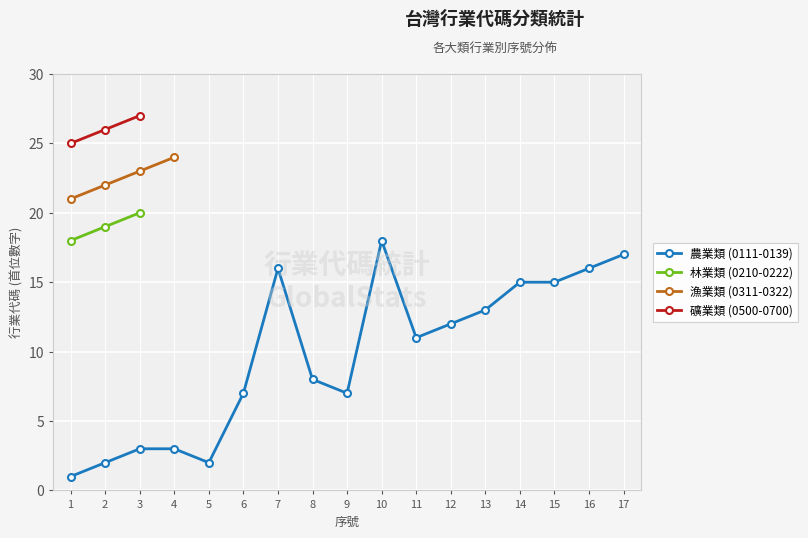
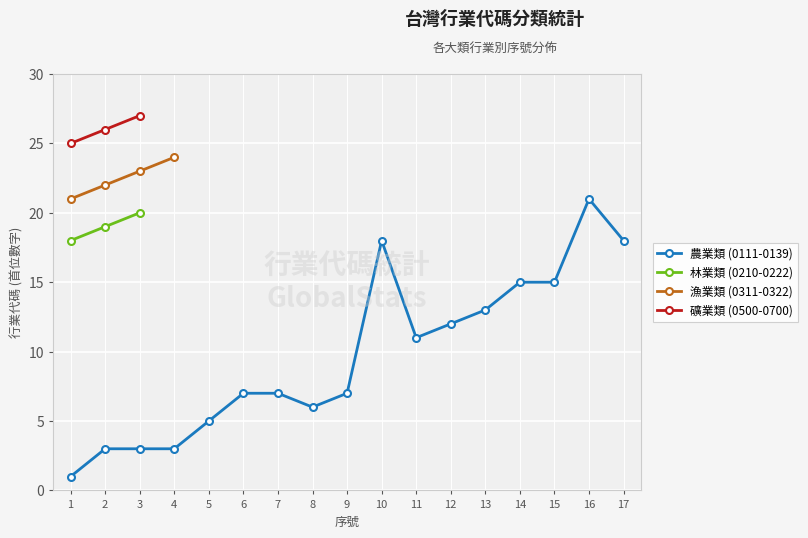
  {
    "農業類 (0111-0139)": {
      "1": 1,
-     "2": 2,
+     "2": 3,
      "3": 3,
      "4": 3,
-     "5": 2,
+     "5": 5,
      "6": 7,
-     "7": 16,
-     "8": 8,
+     "7": 7,
+     "8": 6,
      "9": 7,
      "10": 18,
      "11": 11,
      "12": 12,
      "13": 13,
      "14": 15,
      "15": 15,
-     "16": 16,
-     "17": 17
+     "16": 21,
+     "17": 18
    },
    "林業類 (0210-0222)": {
      "1": 18,
      "2": 19,
      "3": 20
    },
    "漁業類 (0311-0322)": {
      "1": 21,
      "2": 22,
      "3": 23,
      "4": 24
    },
    "礦業類 (0500-0700)": {
      "1": 25,
      "2": 26,
      "3": 27
    }
  }
